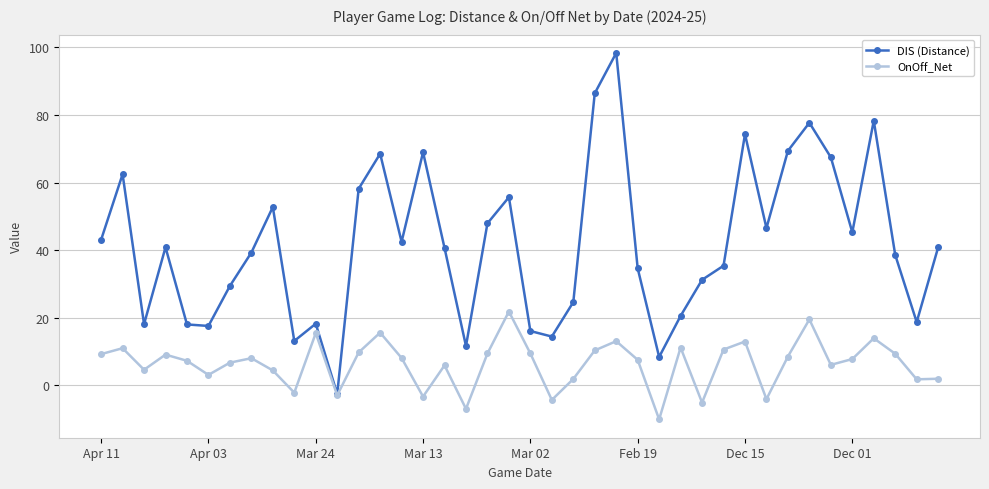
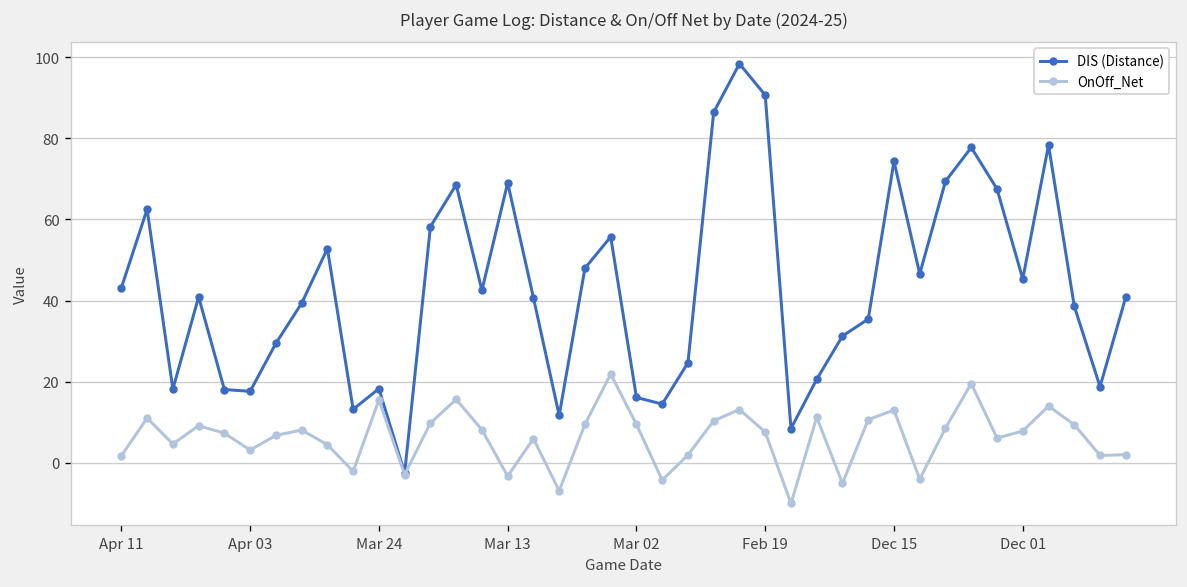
  {
    "DIS (Distance)": {
      "Apr 11": 43,
      "Apr 03": 18,
      "Mar 24": 18,
      "Mar 13": 69,
      "Mar 02": 16,
-     "Feb 19": 35,
+     "Feb 19": 91,
      "Dec 15": 74,
      "Dec 01": 45
    },
    "OnOff_Net": {
-     "Apr 11": 9,
+     "Apr 11": 2,
      "Apr 03": 3,
      "Mar 24": 15,
      "Mar 13": -3,
      "Mar 02": 9,
      "Feb 19": 8,
      "Dec 15": 13,
      "Dec 01": 8
    }
  }
